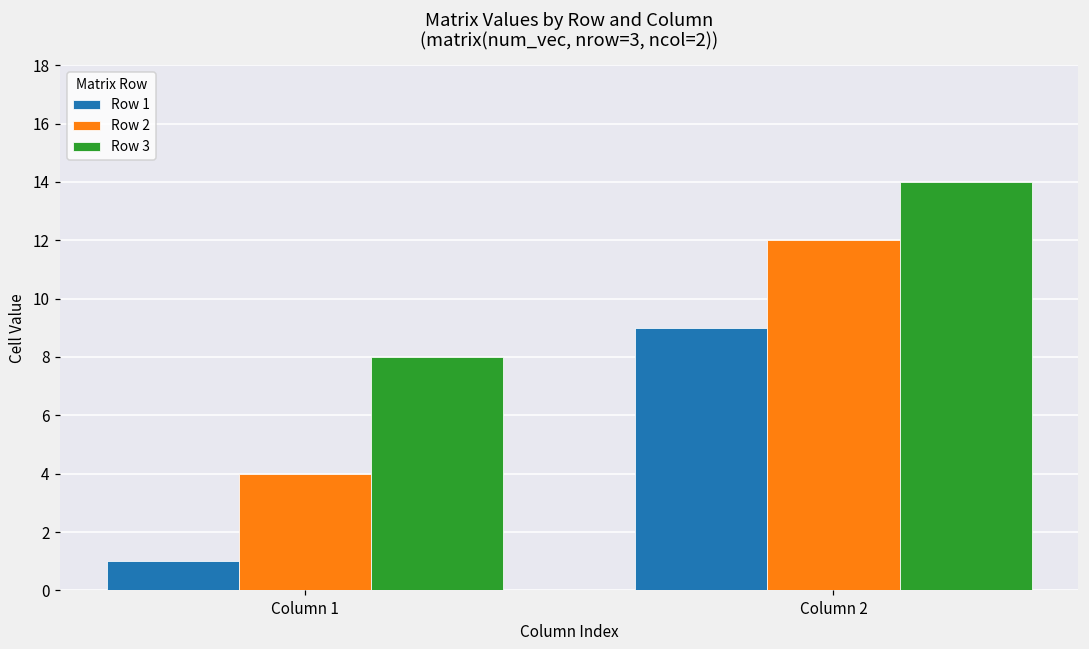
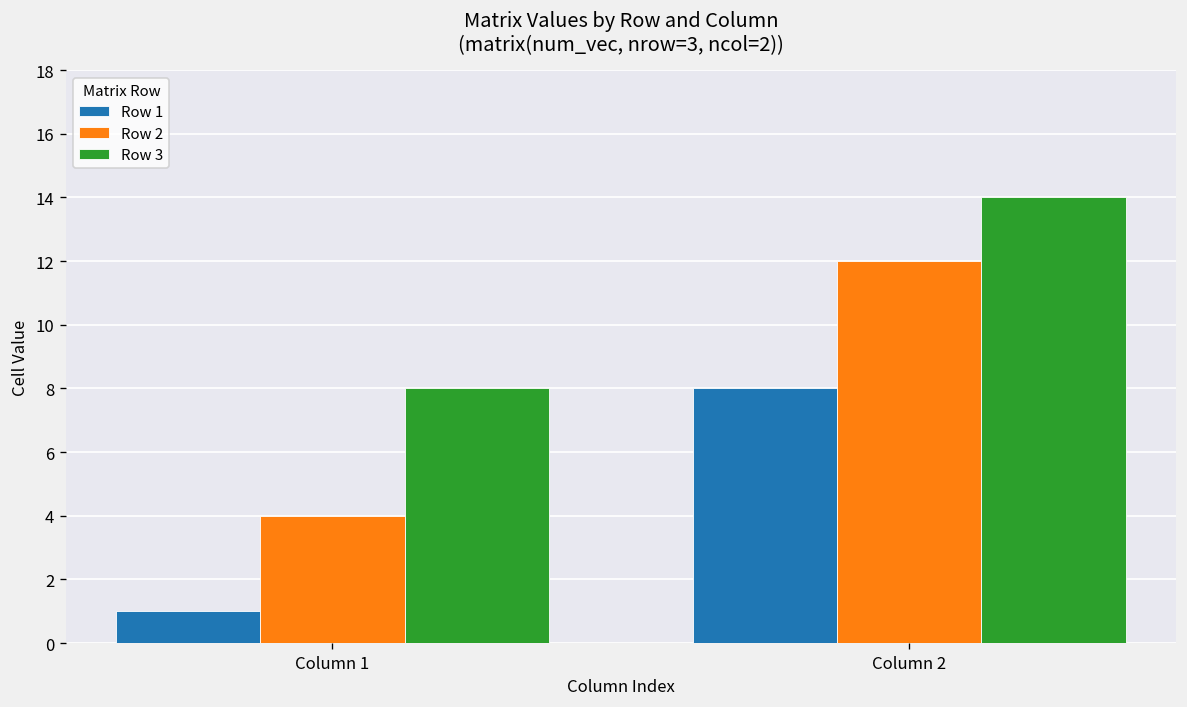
  {
    "Row 1": {
      "Column 1": 1,
-     "Column 2": 9
+     "Column 2": 8
    },
    "Row 2": {
      "Column 1": 4,
      "Column 2": 12
    },
    "Row 3": {
      "Column 1": 8,
      "Column 2": 14
    }
  }
